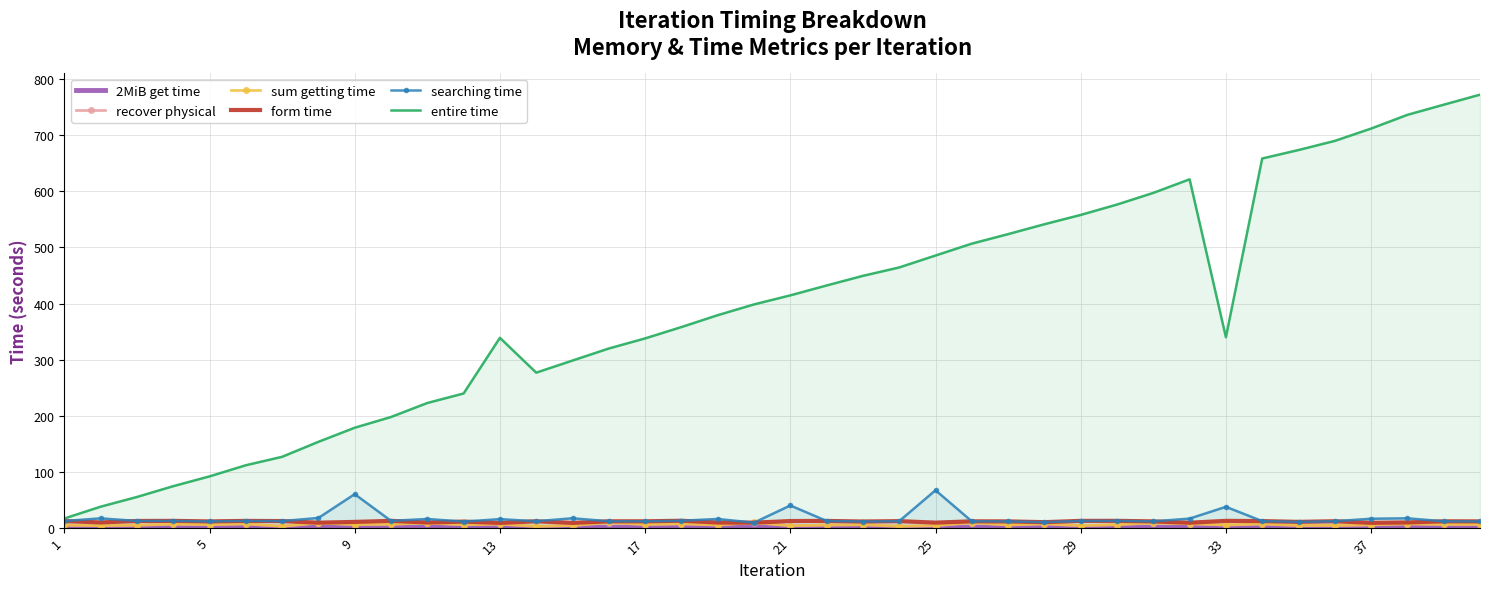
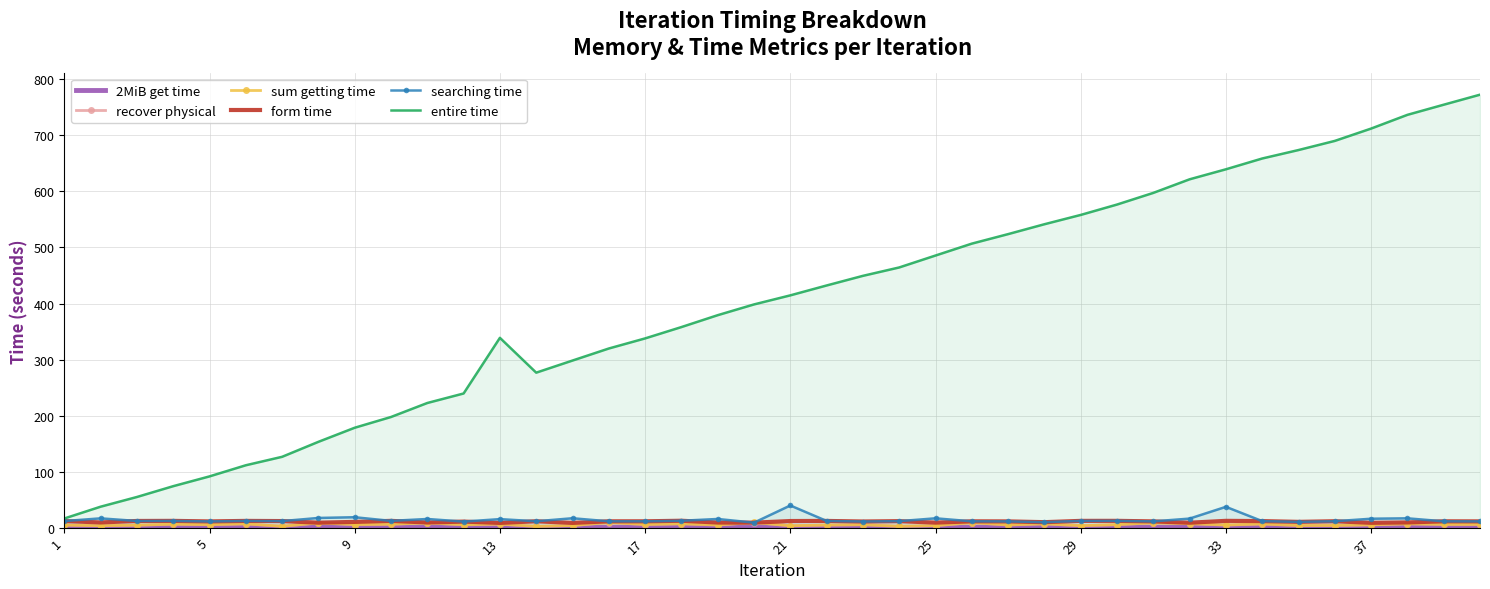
  {
    "2MiB get time": {
      "5": 0,
      "9": 0,
      "13": 0,
      "17": 0,
      "37": 0
    },
    "form time": {
      "9": 10,
      "21": 10,
      "25": 10,
      "33": 10
    },
    "searching time": {
-     "9": 60,
+     "9": 20,
      "13": 20,
      "21": 40,
-     "25": 70,
+     "25": 20,
      "33": 40,
      "37": 20
    },
    "entire time": {
      "1": 20,
      "5": 90,
      "9": 180,
      "13": 340,
      "17": 340,
      "21": 410,
      "25": 490,
      "29": 560,
-     "33": 340,
+     "33": 640,
      "37": 710
    }
  }
